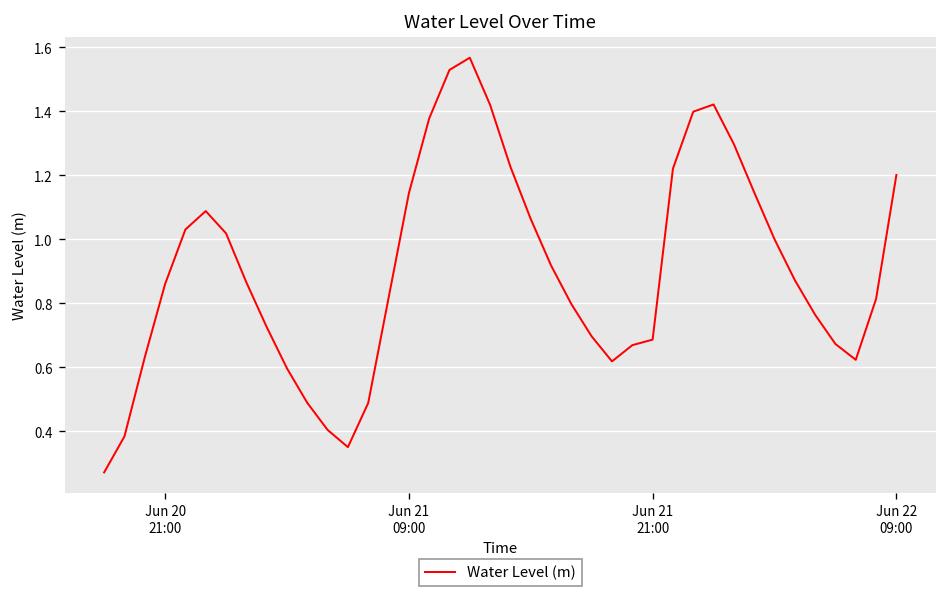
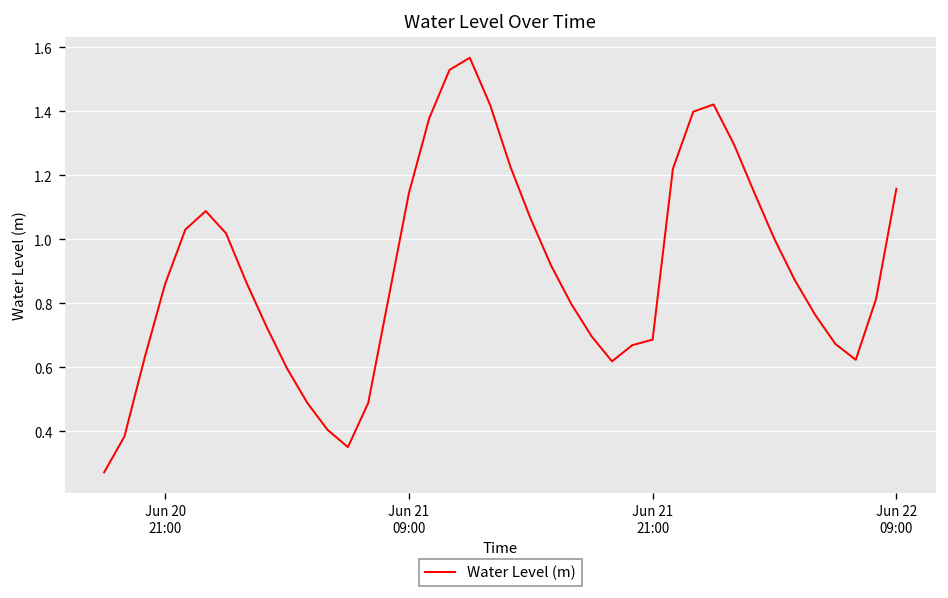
  {
    "Jun 20 21:00": 0.86,
    "Jun 21 09:00": 1.14,
    "Jun 21 21:00": 0.69,
-   "Jun 22 09:00": 1.20
+   "Jun 22 09:00": 1.16
  }
